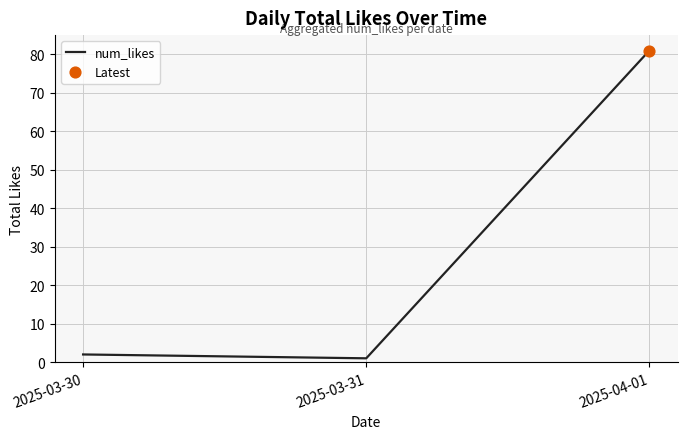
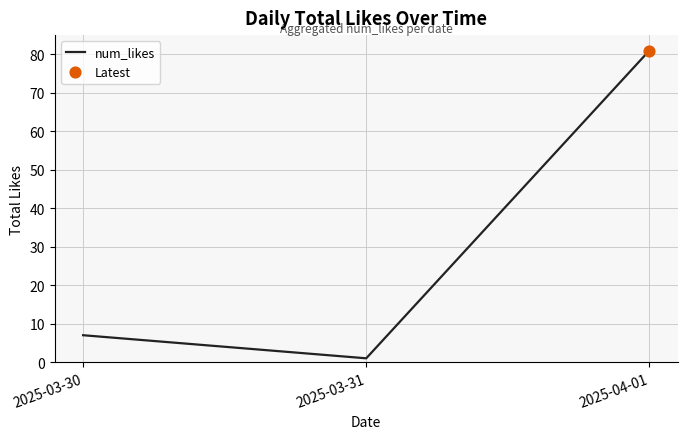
  {
    "num_likes": {
-     "2025-03-30": 2,
+     "2025-03-30": 7,
      "2025-03-31": 1
    }
  }
